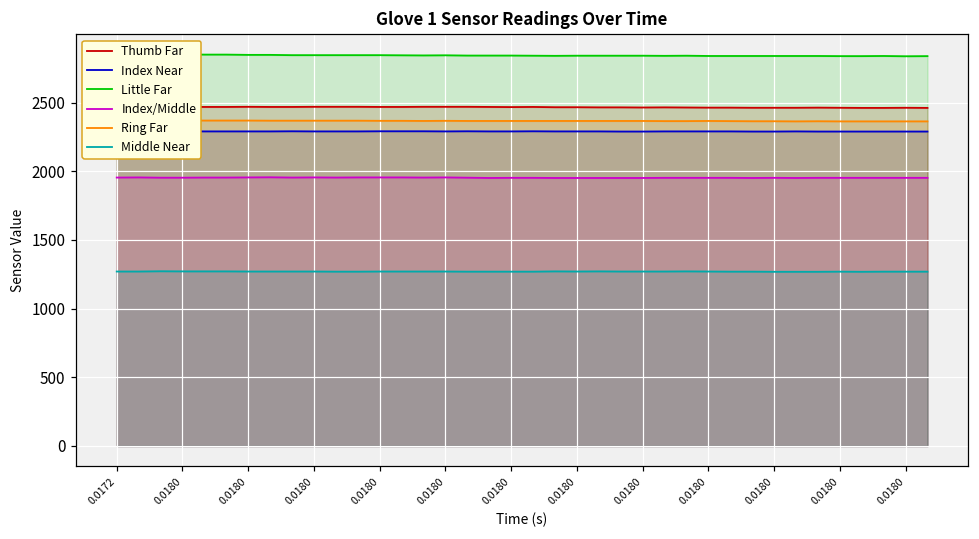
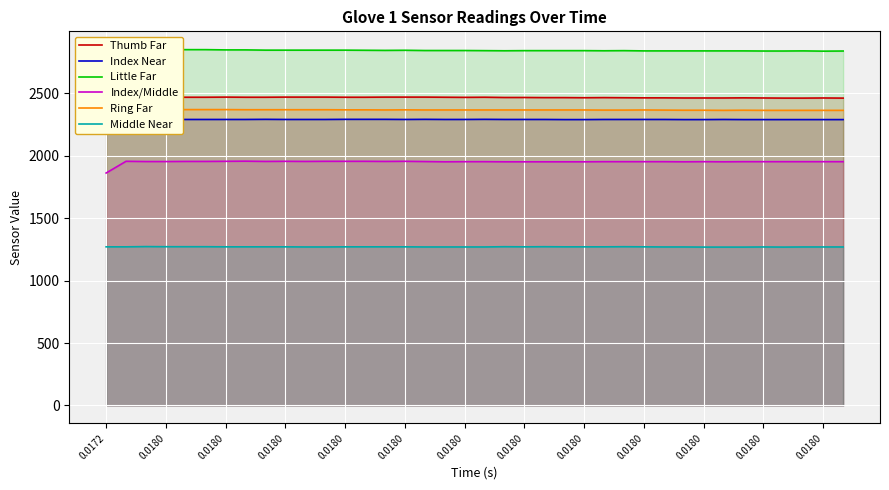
  {
    "Index/Middle": {
-     "0.0172": 1950
+     "0.0172": 1860
    },
    "Middle Near": {
      "0.0172": 1270
    }
  }
